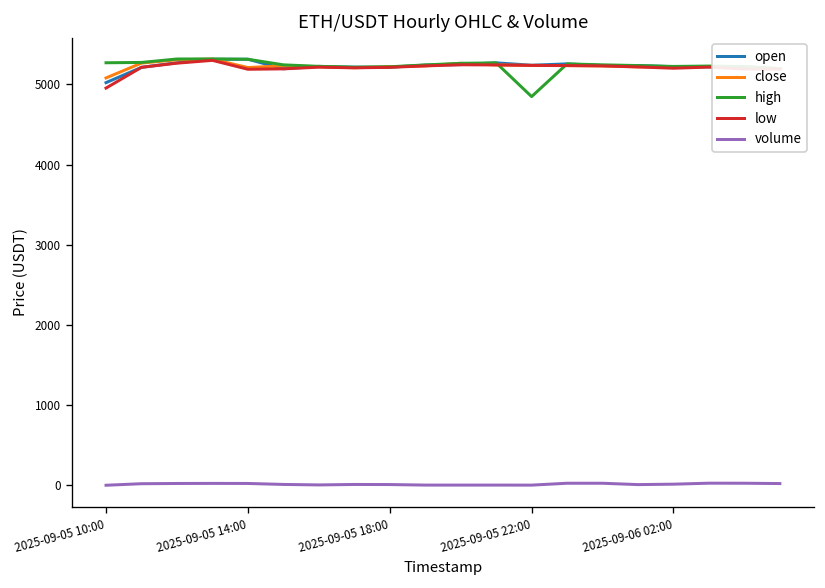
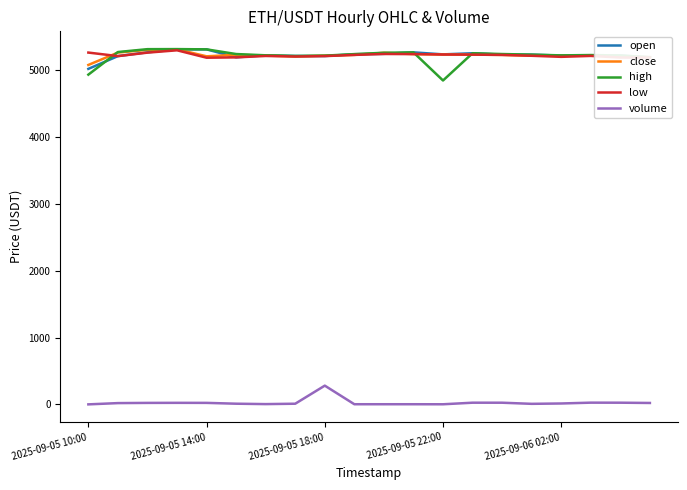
  {
    "open": {
      "2025-09-05 10:00": 5000
    },
    "close": {
      "2025-09-05 10:00": 5100
    },
    "high": {
-     "2025-09-05 10:00": 5300,
+     "2025-09-05 10:00": 4900,
      "2025-09-05 22:00": 4800
    },
    "low": {
-     "2025-09-05 10:00": 5000
+     "2025-09-05 10:00": 5300
    },
    "volume": {
      "2025-09-05 10:00": 0,
      "2025-09-05 14:00": 0,
-     "2025-09-05 18:00": 0,
+     "2025-09-05 18:00": 300,
      "2025-09-05 22:00": 0,
      "2025-09-06 02:00": 0
    }
  }
